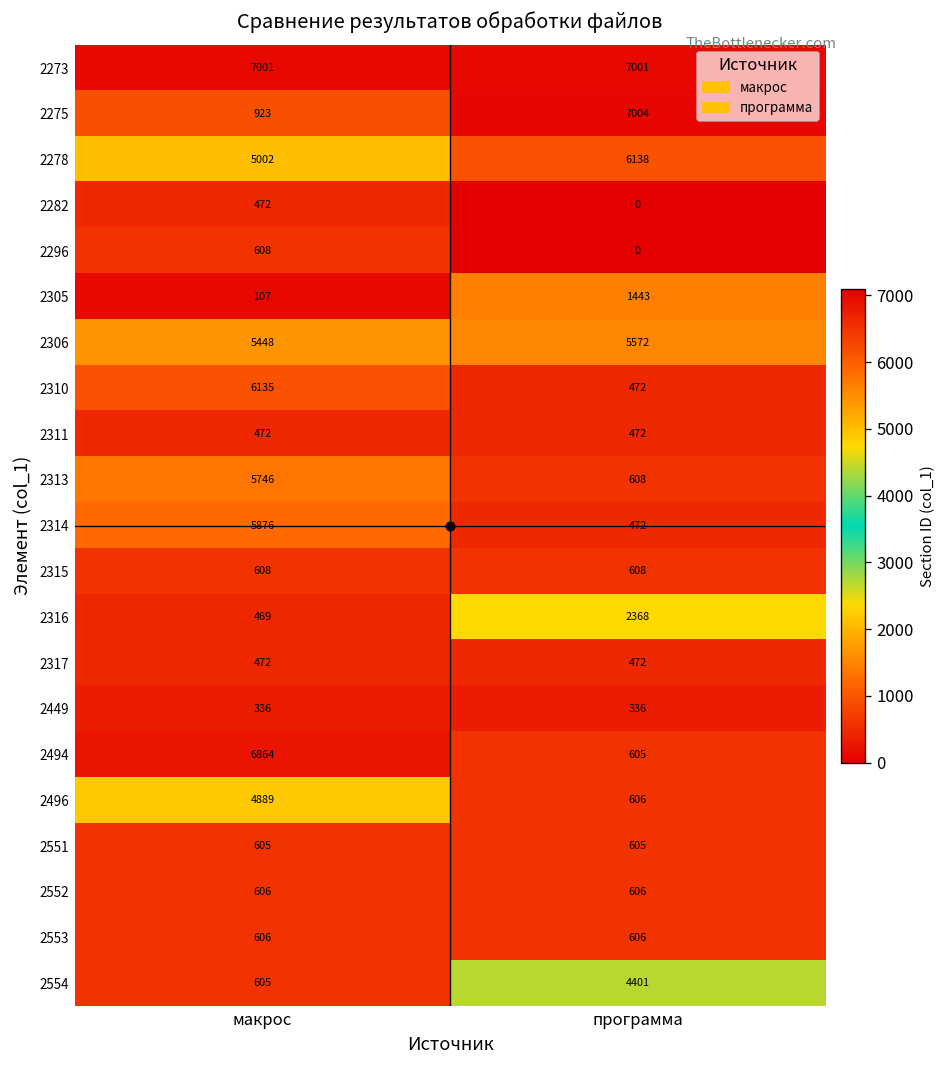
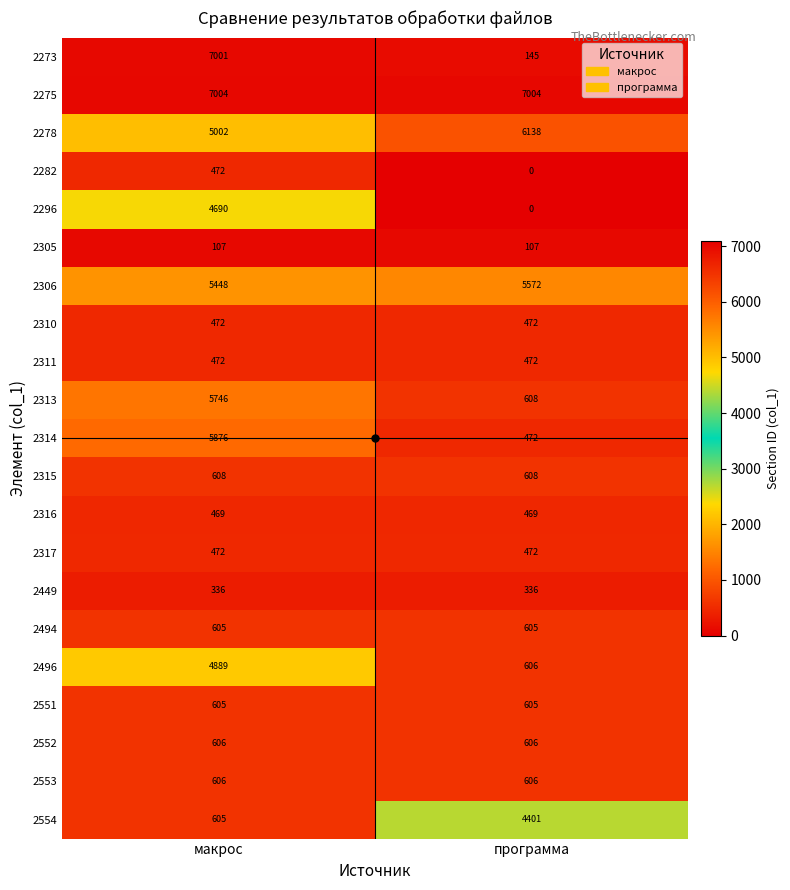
  {
    "2273": {
      "макрос": 7001,
-     "программа": 7001
+     "программа": 145
    },
    "2275": {
-     "макрос": 923,
+     "макрос": 7004,
      "программа": 7004
    },
    "2278": {
      "макрос": 5002,
      "программа": 6138
    },
    "2282": {
      "макрос": 472,
      "программа": 0
    },
    "2296": {
-     "макрос": 608,
+     "макрос": 4690,
      "программа": 0
    },
    "2305": {
      "макрос": 107,
-     "программа": 1443
+     "программа": 107
    },
    "2306": {
      "макрос": 5448,
      "программа": 5572
    },
    "2310": {
-     "макрос": 6135,
+     "макрос": 472,
      "программа": 472
    },
    "2311": {
      "макрос": 472,
      "программа": 472
    },
    "2313": {
      "макрос": 5746,
      "программа": 608
    },
    "2314": {
      "макрос": 5876,
      "программа": 472
    },
    "2315": {
      "макрос": 608,
      "программа": 608
    },
    "2316": {
      "макрос": 469,
-     "программа": 2368
+     "программа": 469
    },
    "2317": {
      "макрос": 472,
      "программа": 472
    },
    "2449": {
      "макрос": 336,
      "программа": 336
    },
    "2494": {
-     "макрос": 6864,
+     "макрос": 605,
      "программа": 605
    },
    "2496": {
      "макрос": 4889,
      "программа": 606
    },
    "2551": {
      "макрос": 605,
      "программа": 605
    },
    "2552": {
      "макрос": 606,
      "программа": 606
    },
    "2553": {
      "макрос": 606,
      "программа": 606
    },
    "2554": {
      "макрос": 605,
      "программа": 4401
    }
  }
